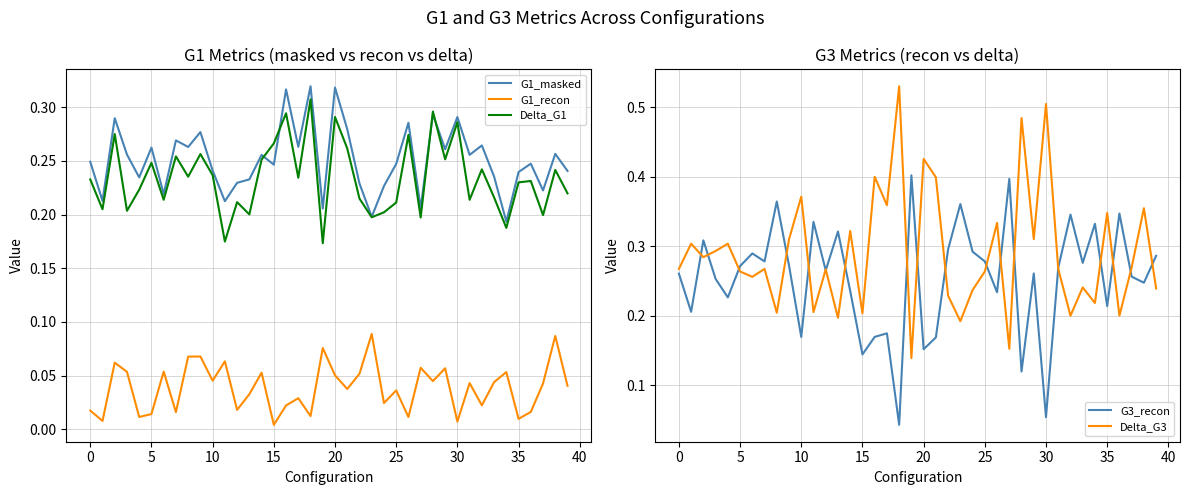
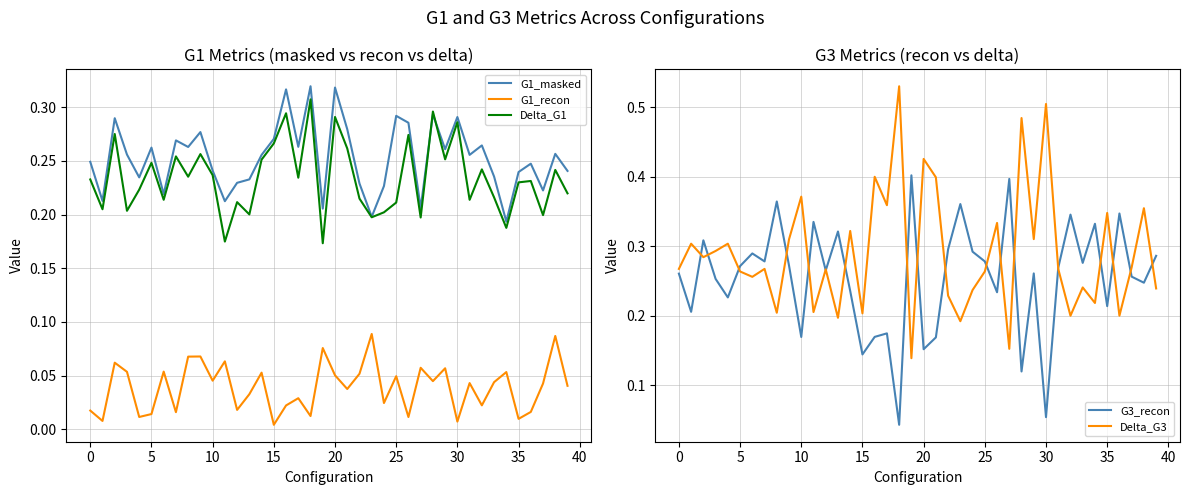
  {
    "G1 Metrics (masked vs recon vs delta)": {
      "G1_masked": {
        "0": 0.249,
        "5": 0.262,
        "10": 0.241,
-       "15": 0.246,
+       "15": 0.270,
        "20": 0.318,
-       "25": 0.247,
+       "25": 0.292,
        "30": 0.291,
        "35": 0.240
      },
      "G1_recon": {
        "0": 0.017,
        "5": 0.014,
        "10": 0.045,
        "15": 0.004,
        "20": 0.050,
-       "25": 0.036,
+       "25": 0.049,
        "30": 0.007,
        "35": 0.010
      },
      "Delta_G1": {
        "0": 0.233,
        "5": 0.248,
        "10": 0.237,
        "15": 0.266,
        "20": 0.291,
        "25": 0.211,
        "30": 0.286,
        "35": 0.230
      }
    },
    "G3 Metrics (recon vs delta)": {
      "G3_recon": {
        "0": 0.26,
        "5": 0.27,
        "10": 0.17,
        "15": 0.14,
        "20": 0.15,
        "25": 0.28,
        "30": 0.05,
        "35": 0.21
      },
      "Delta_G3": {
        "0": 0.27,
        "5": 0.26,
        "10": 0.37,
        "15": 0.20,
        "20": 0.43,
        "25": 0.26,
        "30": 0.50,
        "35": 0.35
      }
    }
  }
